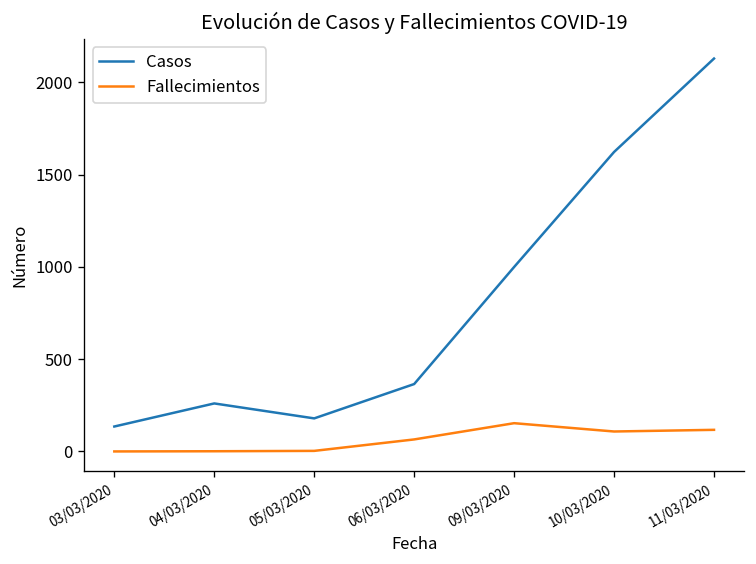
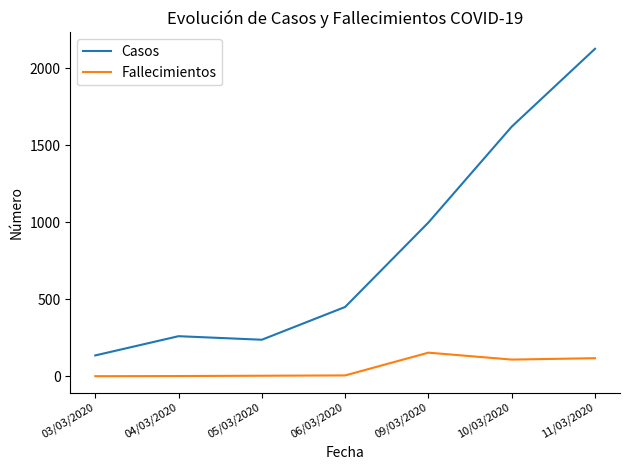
  {
    "Casos": {
      "03/03/2020": 140,
      "04/03/2020": 260,
-     "05/03/2020": 180,
-     "06/03/2020": 370,
+     "05/03/2020": 240,
+     "06/03/2020": 450,
      "09/03/2020": 1000,
      "10/03/2020": 1620,
      "11/03/2020": 2130
    },
    "Fallecimientos": {
      "03/03/2020": 0,
      "04/03/2020": 0,
      "05/03/2020": 0,
-     "06/03/2020": 70,
+     "06/03/2020": 10,
      "09/03/2020": 150,
      "10/03/2020": 110,
      "11/03/2020": 120
    }
  }
